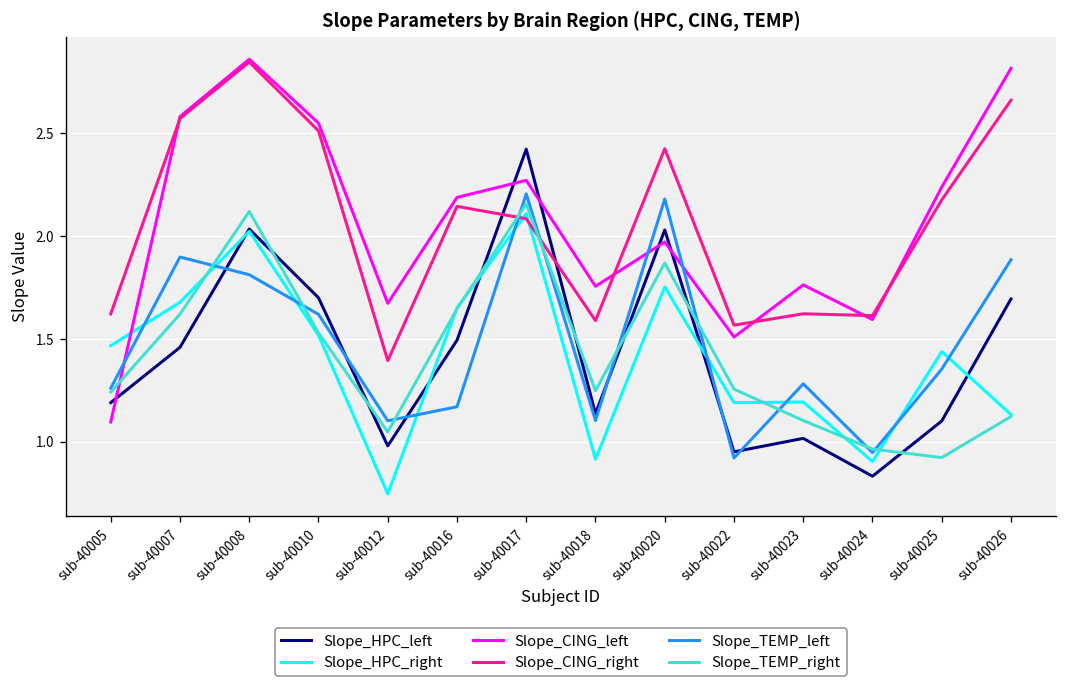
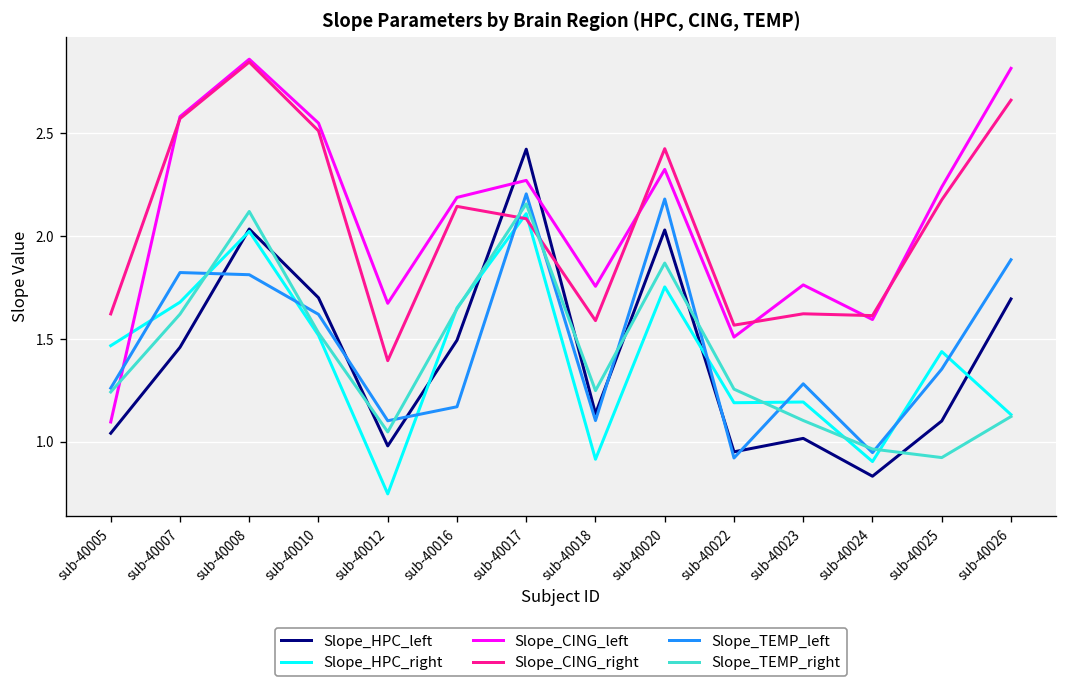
  {
    "Slope_HPC_left": {
-     "sub-40005": 1.19,
+     "sub-40005": 1.04,
      "sub-40007": 1.46,
      "sub-40010": 1.70,
      "sub-40012": 0.98,
      "sub-40016": 1.49,
      "sub-40017": 2.42,
      "sub-40018": 1.14,
      "sub-40020": 2.03,
      "sub-40022": 0.95,
      "sub-40023": 1.02,
      "sub-40024": 0.83,
      "sub-40025": 1.10,
      "sub-40026": 1.69
    },
    "Slope_HPC_right": {
      "sub-40005": 1.47,
      "sub-40007": 1.68,
      "sub-40012": 0.75,
      "sub-40017": 2.11,
      "sub-40018": 0.91,
      "sub-40020": 1.75,
      "sub-40022": 1.19,
      "sub-40023": 1.19,
      "sub-40024": 0.90,
      "sub-40025": 1.44
    },
    "Slope_CING_left": {
      "sub-40005": 1.10,
      "sub-40010": 2.55,
      "sub-40012": 1.67,
      "sub-40016": 2.19,
      "sub-40017": 2.27,
      "sub-40018": 1.76,
-     "sub-40020": 1.97,
+     "sub-40020": 2.32,
      "sub-40022": 1.51,
      "sub-40023": 1.76,
      "sub-40024": 1.59,
      "sub-40025": 2.24,
      "sub-40026": 2.82
    },
    "Slope_CING_right": {
      "sub-40005": 1.62,
      "sub-40010": 2.51,
      "sub-40012": 1.39,
      "sub-40016": 2.14,
      "sub-40017": 2.08,
      "sub-40018": 1.59,
      "sub-40020": 2.43,
      "sub-40022": 1.57,
      "sub-40023": 1.62,
      "sub-40024": 1.61,
      "sub-40025": 2.18,
      "sub-40026": 2.66
    },
    "Slope_TEMP_left": {
      "sub-40005": 1.26,
-     "sub-40007": 1.90,
+     "sub-40007": 1.82,
      "sub-40008": 1.81,
      "sub-40010": 1.62,
      "sub-40012": 1.10,
      "sub-40016": 1.17,
      "sub-40017": 2.21,
      "sub-40018": 1.10,
      "sub-40020": 2.18,
      "sub-40022": 0.92,
      "sub-40023": 1.28,
      "sub-40024": 0.95,
      "sub-40025": 1.35,
      "sub-40026": 1.89
    },
    "Slope_TEMP_right": {
      "sub-40005": 1.24,
      "sub-40007": 1.62,
      "sub-40008": 2.12,
      "sub-40012": 1.05,
      "sub-40017": 2.16,
      "sub-40018": 1.25,
      "sub-40020": 1.87,
      "sub-40022": 1.26,
      "sub-40023": 1.10,
      "sub-40024": 0.96,
      "sub-40025": 0.92
    }
  }
